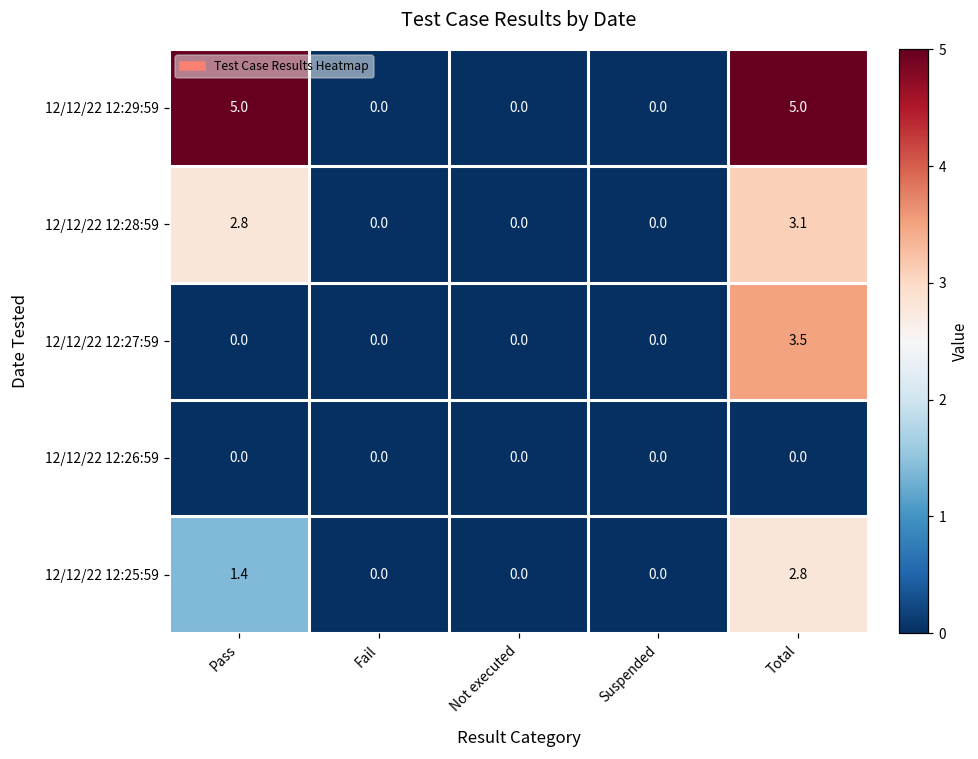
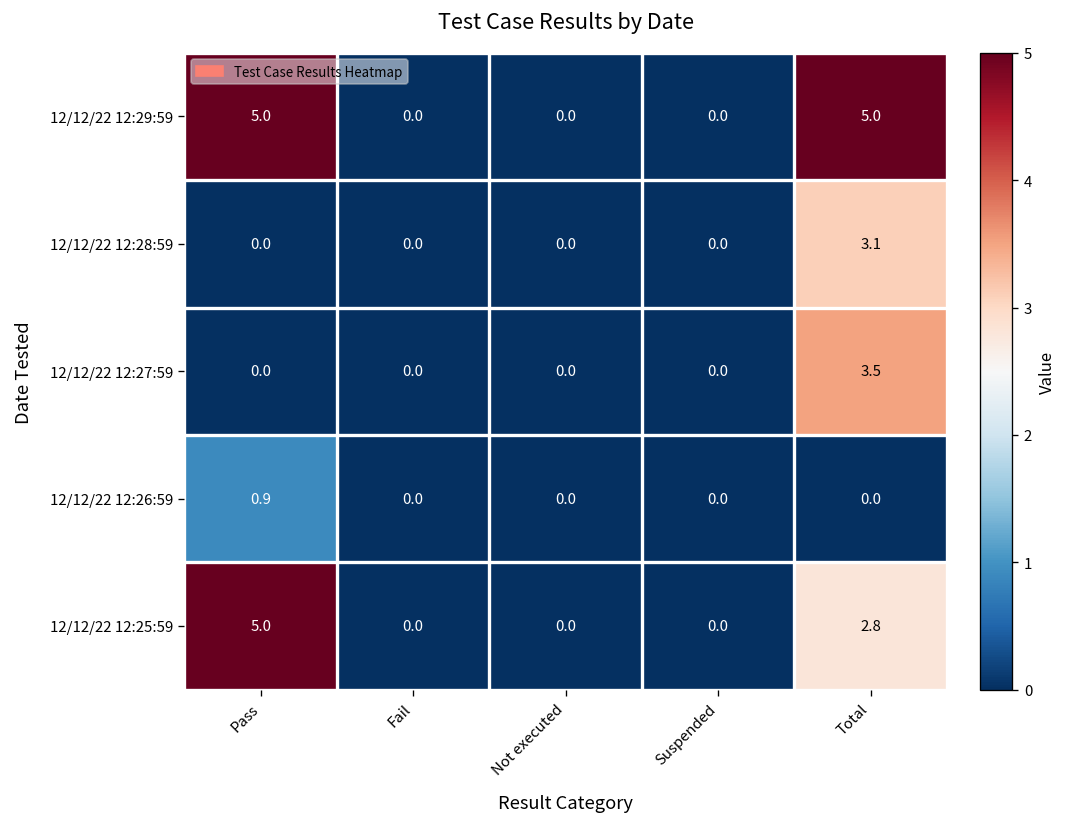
  {
    "12/12/22 12:29:59": {
      "Pass": 5.0,
      "Fail": 0.0,
      "Not executed": 0.0,
      "Suspended": 0.0,
      "Total": 5.0
    },
    "12/12/22 12:28:59": {
-     "Pass": 2.8,
+     "Pass": 0.0,
      "Fail": 0.0,
      "Not executed": 0.0,
      "Suspended": 0.0,
      "Total": 3.1
    },
    "12/12/22 12:27:59": {
      "Pass": 0.0,
      "Fail": 0.0,
      "Not executed": 0.0,
      "Suspended": 0.0,
      "Total": 3.5
    },
    "12/12/22 12:26:59": {
-     "Pass": 0.0,
+     "Pass": 0.9,
      "Fail": 0.0,
      "Not executed": 0.0,
      "Suspended": 0.0,
      "Total": 0.0
    },
    "12/12/22 12:25:59": {
-     "Pass": 1.4,
+     "Pass": 5.0,
      "Fail": 0.0,
      "Not executed": 0.0,
      "Suspended": 0.0,
      "Total": 2.8
    }
  }
